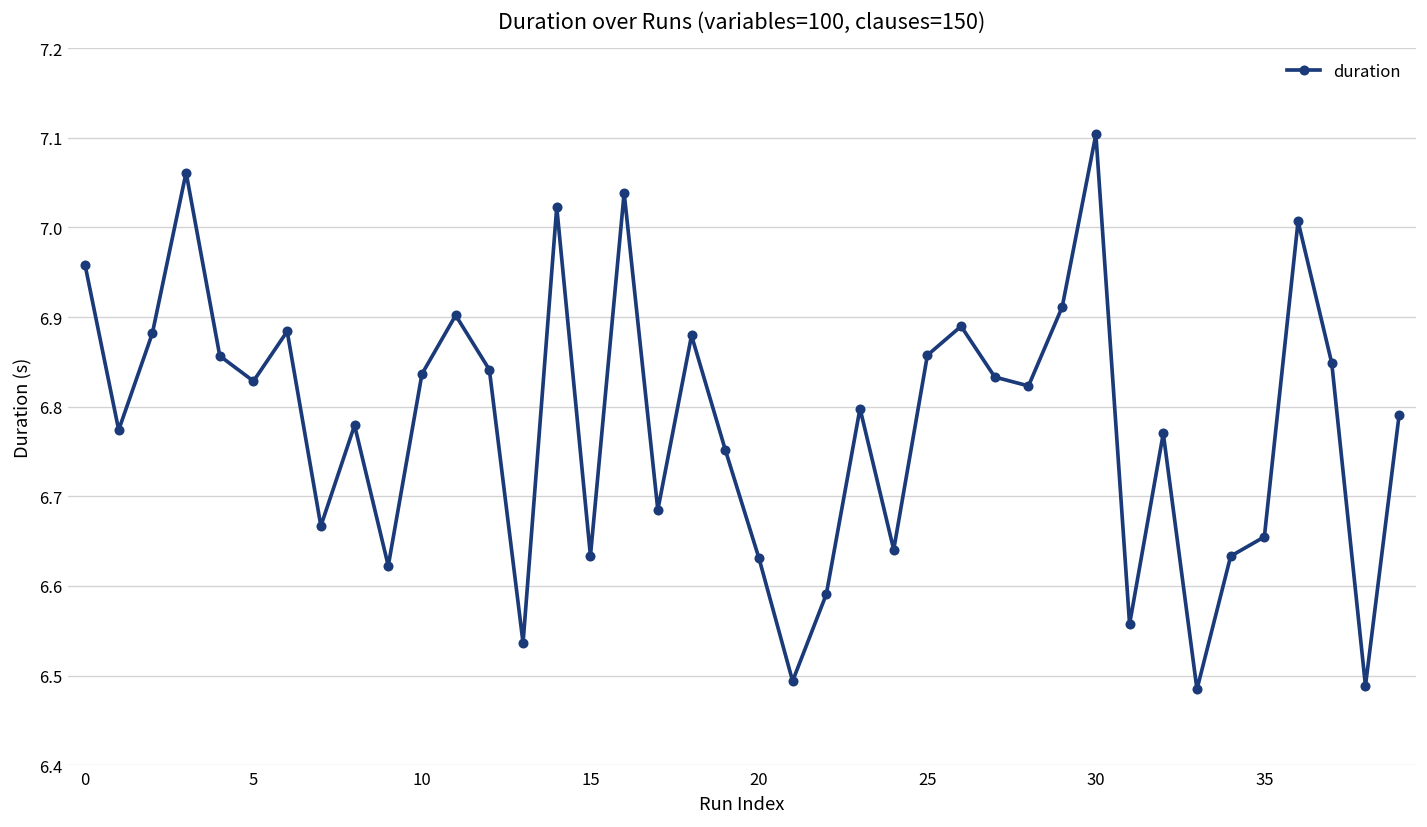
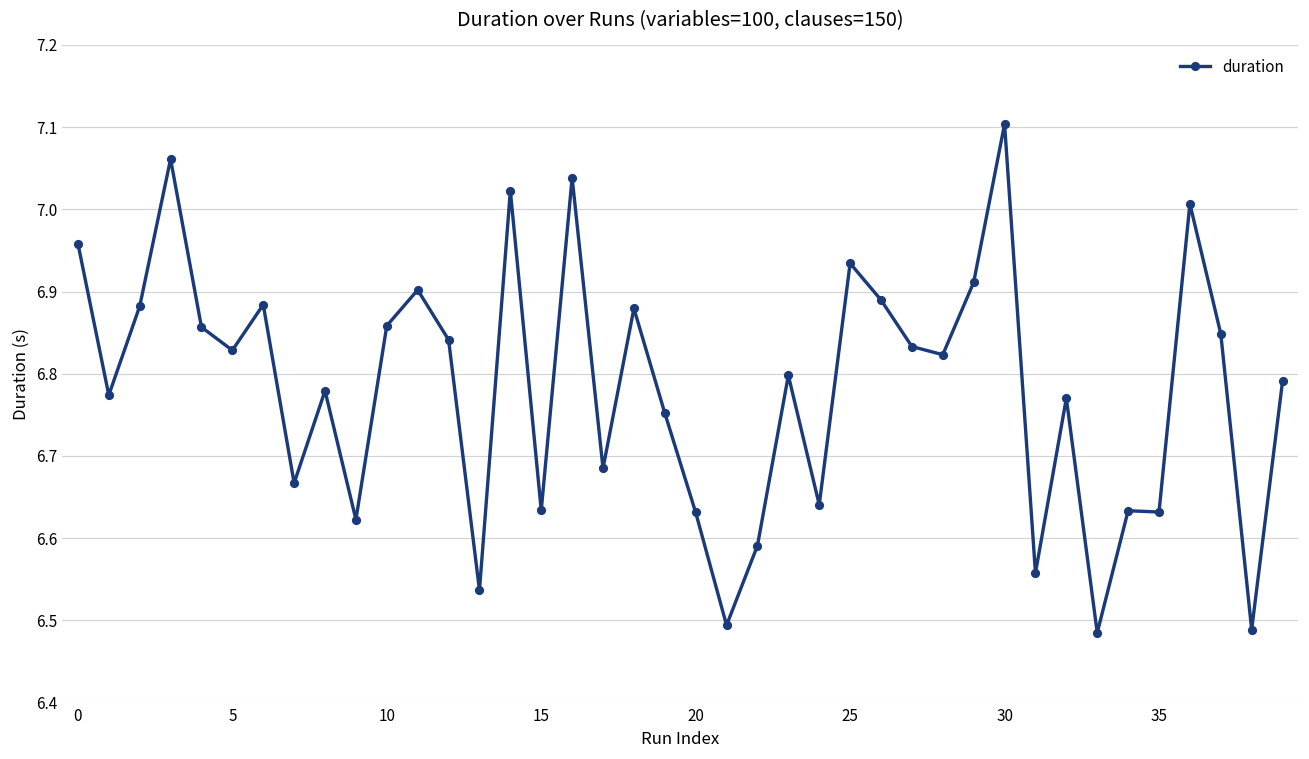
  {
    "0": 6.96,
    "5": 6.83,
-   "10": 6.84,
+   "10": 6.86,
    "15": 6.63,
    "20": 6.63,
-   "25": 6.86,
+   "25": 6.93,
    "30": 7.10,
-   "35": 6.65
+   "35": 6.63
  }
